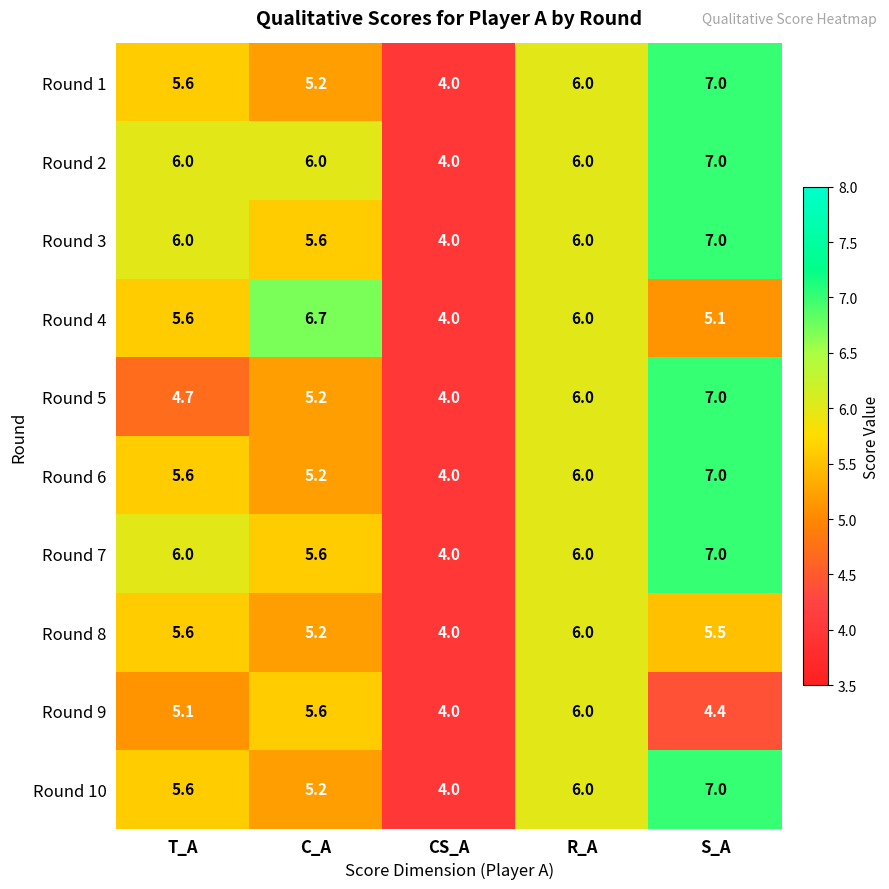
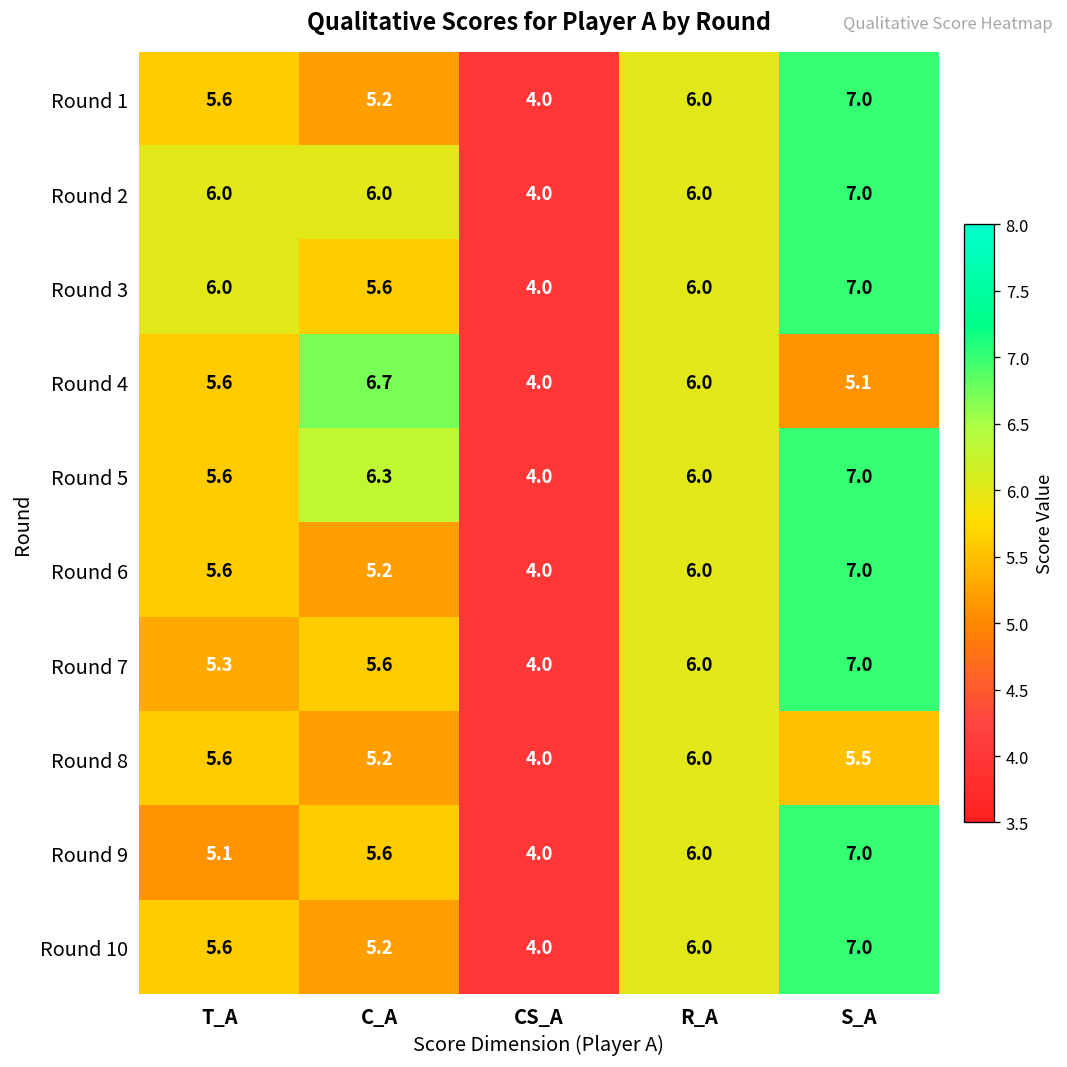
  {
    "Round 1": {
      "T_A": 5.6,
      "C_A": 5.2,
      "CS_A": 4.0,
      "R_A": 6.0,
      "S_A": 7.0
    },
    "Round 2": {
      "T_A": 6.0,
      "C_A": 6.0,
      "CS_A": 4.0,
      "R_A": 6.0,
      "S_A": 7.0
    },
    "Round 3": {
      "T_A": 6.0,
      "C_A": 5.6,
      "CS_A": 4.0,
      "R_A": 6.0,
      "S_A": 7.0
    },
    "Round 4": {
      "T_A": 5.6,
      "C_A": 6.7,
      "CS_A": 4.0,
      "R_A": 6.0,
      "S_A": 5.1
    },
    "Round 5": {
-     "T_A": 4.7,
-     "C_A": 5.2,
+     "T_A": 5.6,
+     "C_A": 6.3,
      "CS_A": 4.0,
      "R_A": 6.0,
      "S_A": 7.0
    },
    "Round 6": {
      "T_A": 5.6,
      "C_A": 5.2,
      "CS_A": 4.0,
      "R_A": 6.0,
      "S_A": 7.0
    },
    "Round 7": {
-     "T_A": 6.0,
+     "T_A": 5.3,
      "C_A": 5.6,
      "CS_A": 4.0,
      "R_A": 6.0,
      "S_A": 7.0
    },
    "Round 8": {
      "T_A": 5.6,
      "C_A": 5.2,
      "CS_A": 4.0,
      "R_A": 6.0,
      "S_A": 5.5
    },
    "Round 9": {
      "T_A": 5.1,
      "C_A": 5.6,
      "CS_A": 4.0,
      "R_A": 6.0,
-     "S_A": 4.4
+     "S_A": 7.0
    },
    "Round 10": {
      "T_A": 5.6,
      "C_A": 5.2,
      "CS_A": 4.0,
      "R_A": 6.0,
      "S_A": 7.0
    }
  }
